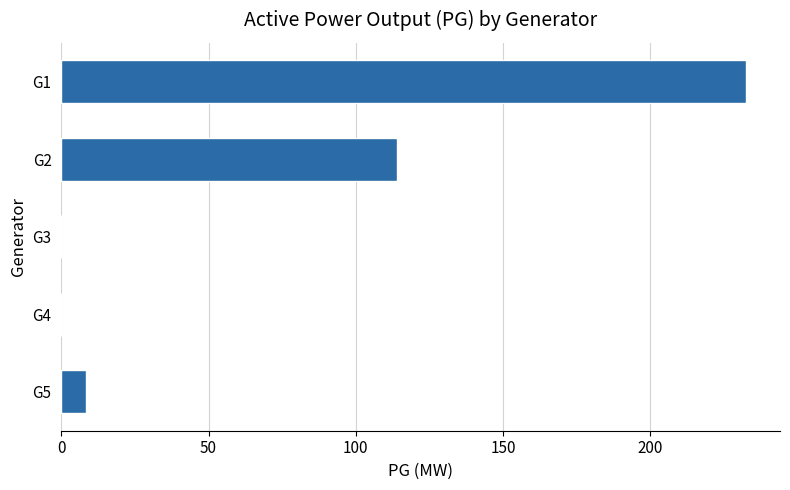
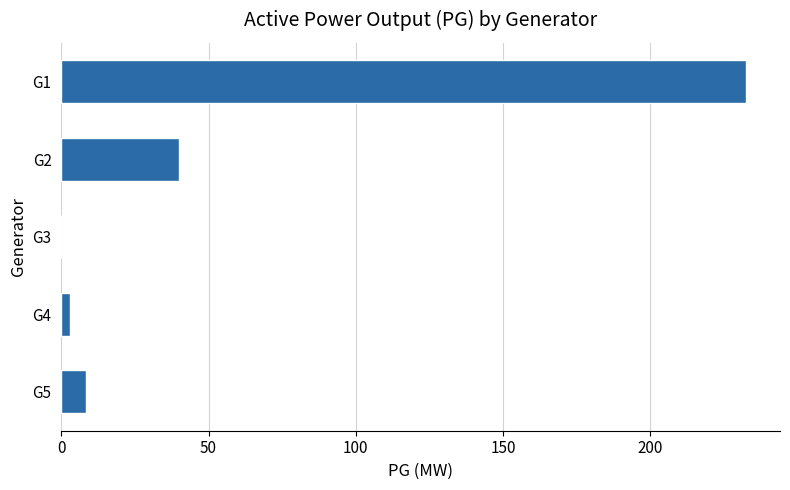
  {
    "G1": 232,
-   "G2": 114,
+   "G2": 40,
    "G3": 0,
-   "G4": 0,
+   "G4": 3,
    "G5": 8
  }
